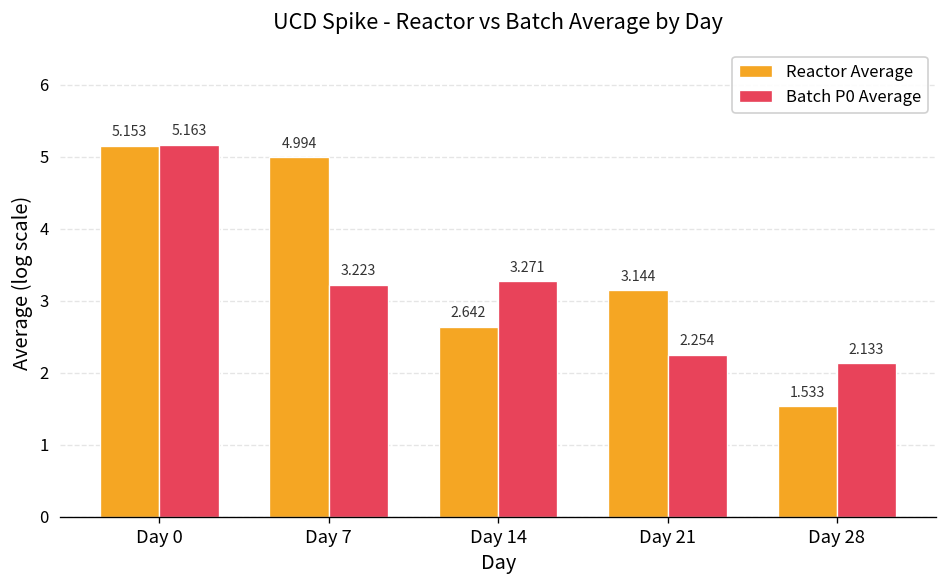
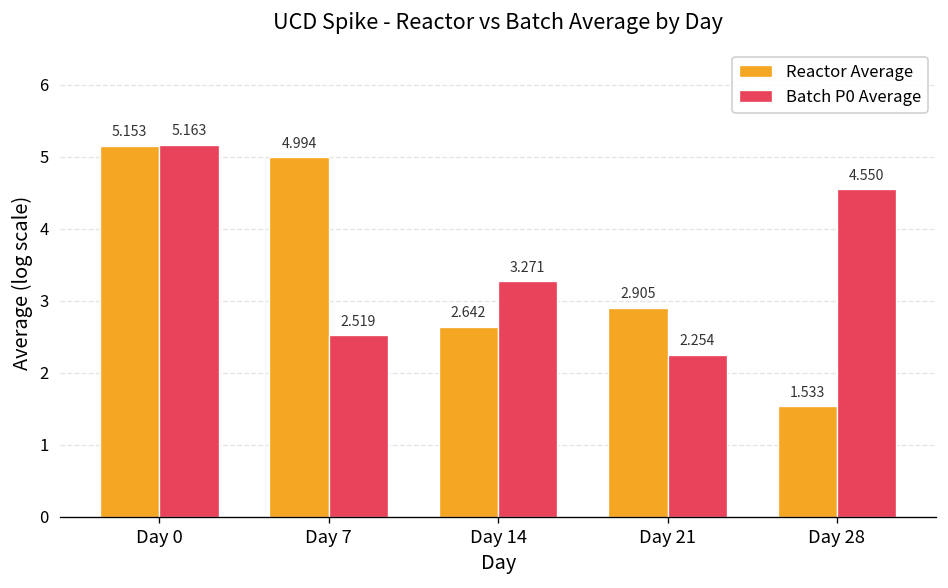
  {
    "Reactor Average": {
      "Day 0": 5.153,
      "Day 7": 4.994,
      "Day 14": 2.642,
-     "Day 21": 3.144,
+     "Day 21": 2.905,
      "Day 28": 1.533
    },
    "Batch P0 Average": {
      "Day 0": 5.163,
-     "Day 7": 3.223,
+     "Day 7": 2.519,
      "Day 14": 3.271,
      "Day 21": 2.254,
-     "Day 28": 2.133
+     "Day 28": 4.550
    }
  }
